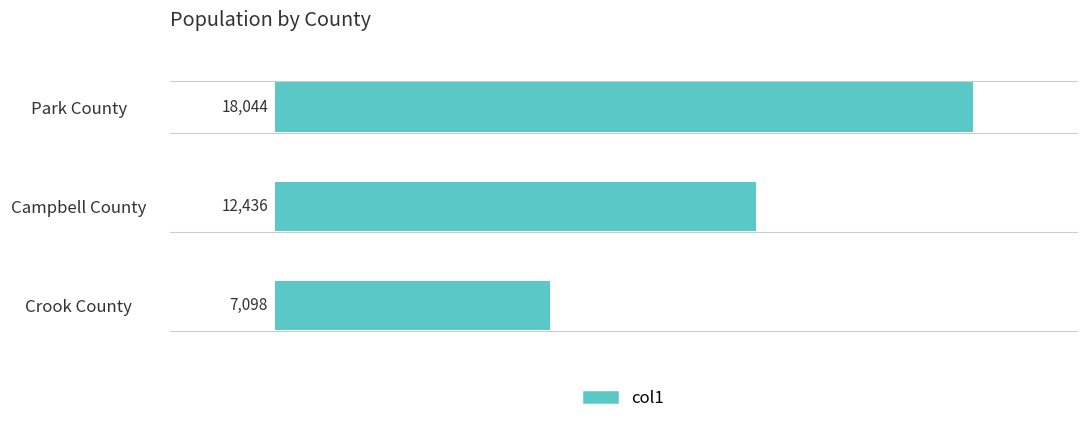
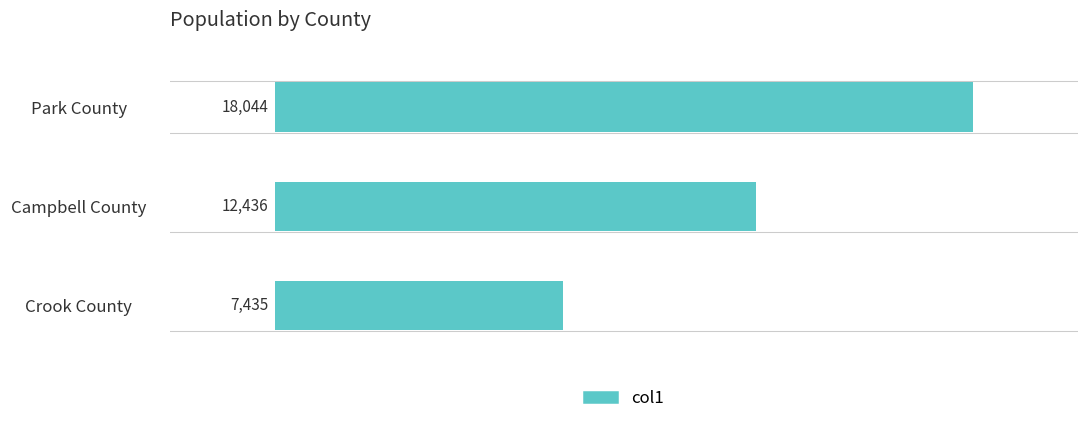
  {
-   "Crook County": "7,098"
+   "Crook County": "7,435"
  }
